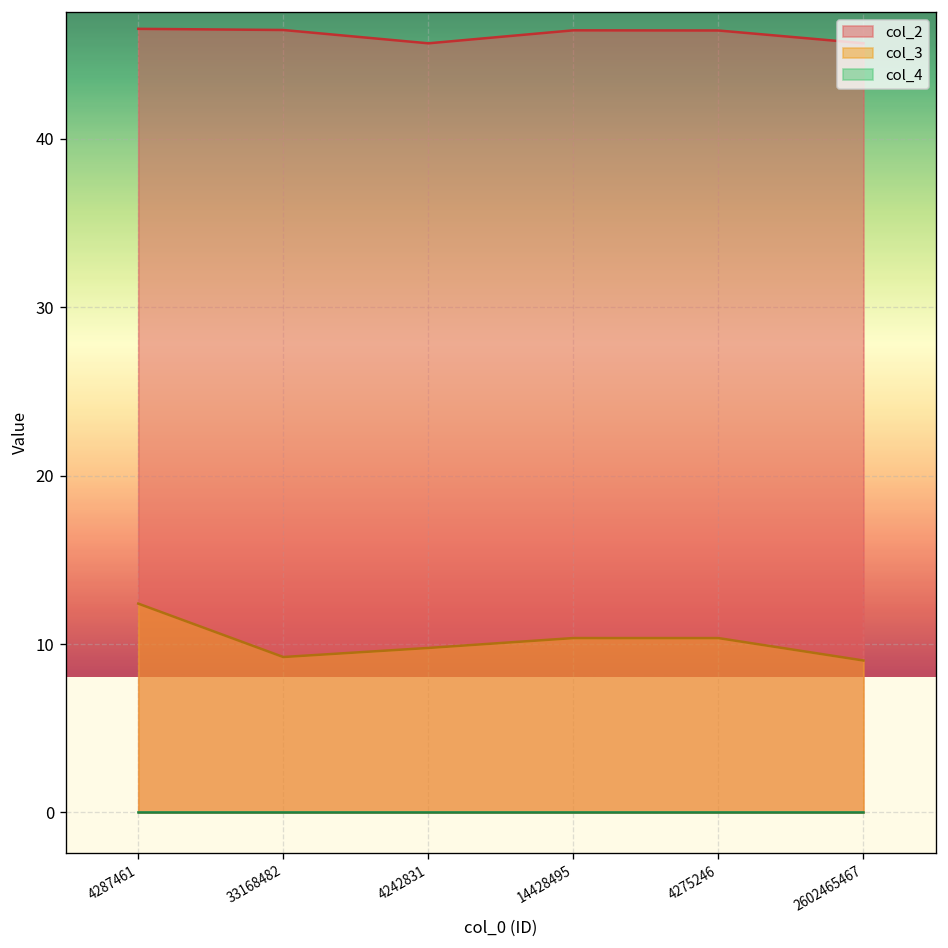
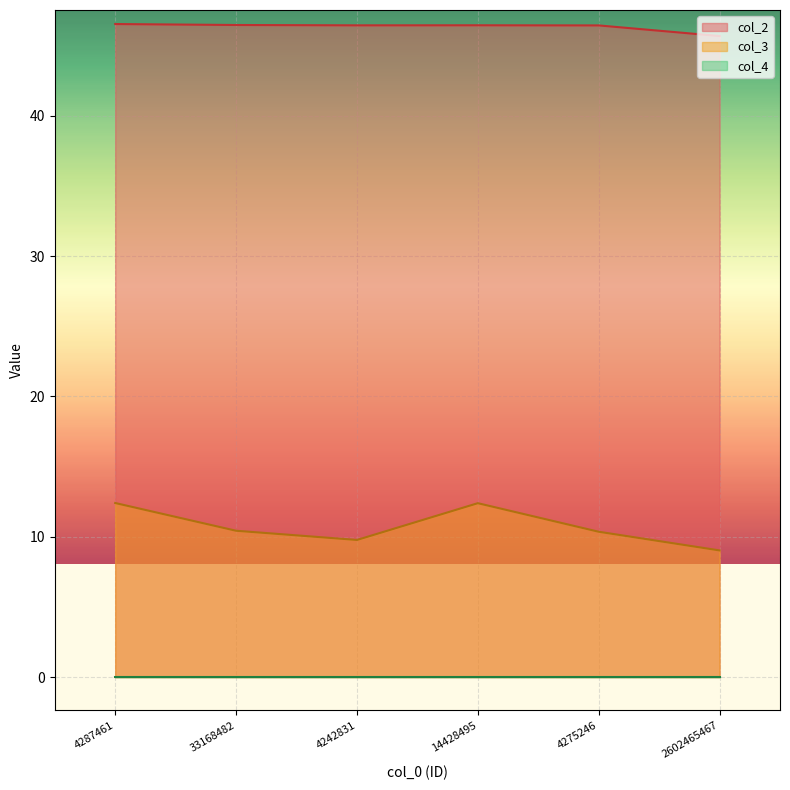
  {
    "col_2": {
      "4287461": 46.5,
      "33168482": 46.5,
-     "4242831": 45.7,
+     "4242831": 46.4,
      "14428495": 46.4,
      "4275246": 46.4
    },
    "col_3": {
      "4287461": 12.4,
-     "33168482": 9.2,
+     "33168482": 10.4,
      "4242831": 9.8,
-     "14428495": 10.4,
+     "14428495": 12.4,
      "4275246": 10.4,
      "2602465467": 9.0
    },
    "col_4": {
      "4287461": 0.0,
      "33168482": 0.0,
      "4242831": 0.0,
      "14428495": 0.0,
      "4275246": 0.0,
      "2602465467": 0.0
    }
  }
